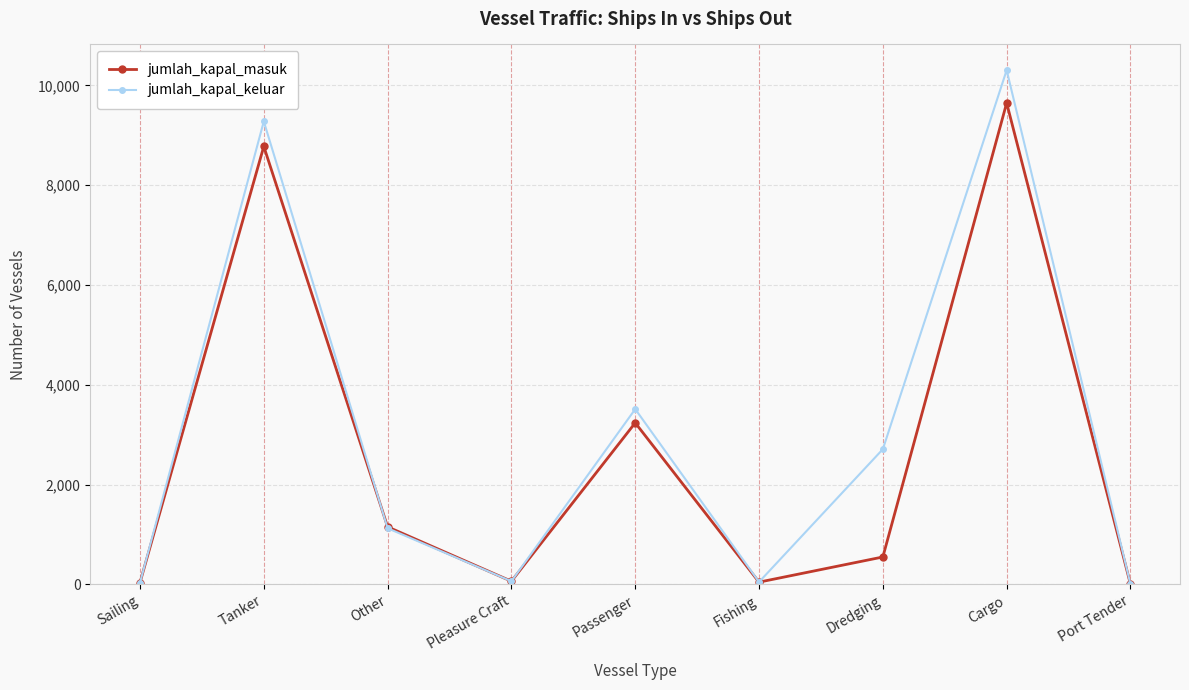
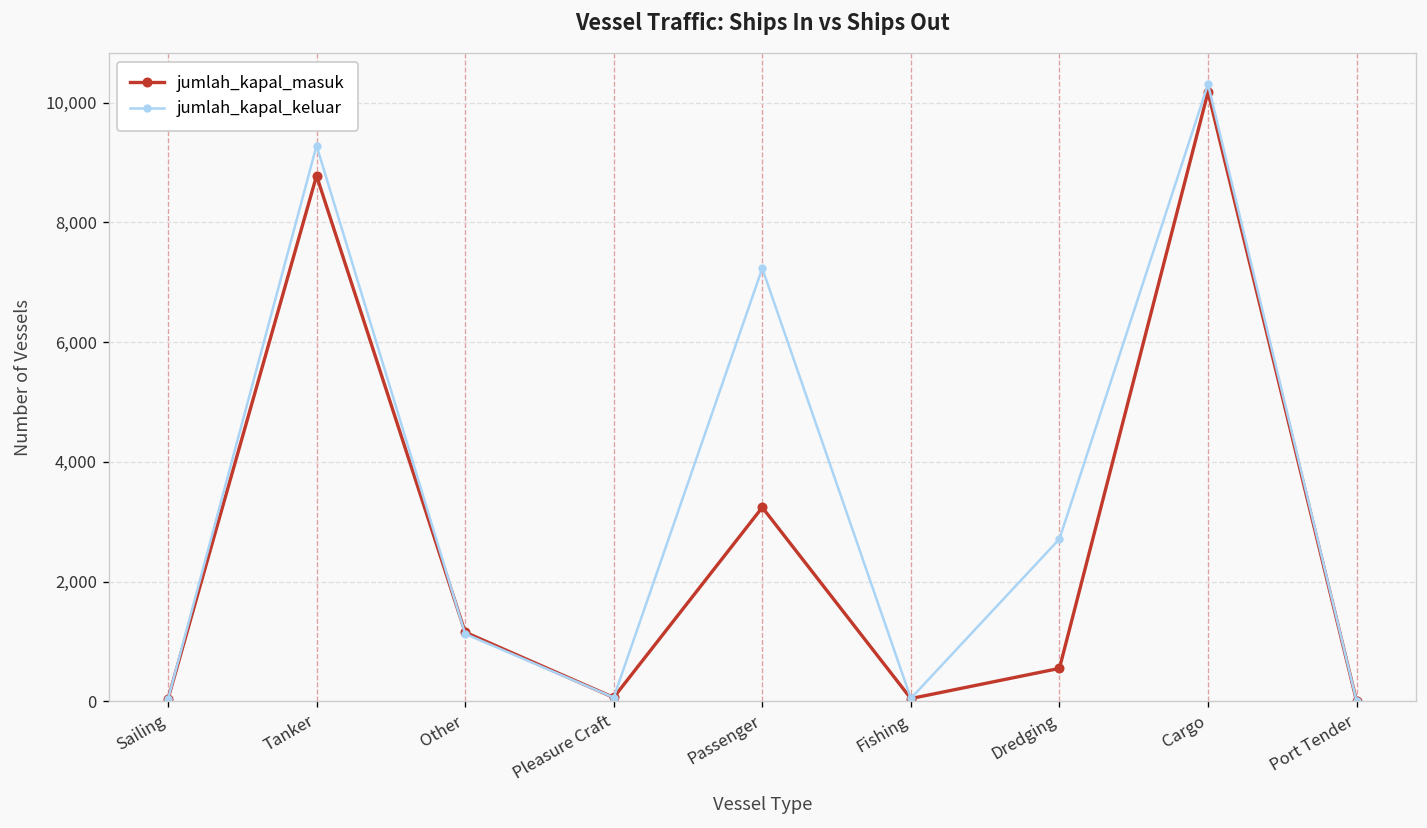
  {
    "jumlah_kapal_masuk": {
      "Tanker": "8,800",
      "Passenger": "3,200",
      "Dredging": "600",
-     "Cargo": "9,600"
+     "Cargo": "10,200"
    },
    "jumlah_kapal_keluar": {
      "Tanker": "9,300",
-     "Passenger": "3,500",
+     "Passenger": "7,200",
      "Dredging": "2,700",
      "Cargo": "10,300"
    }
  }
